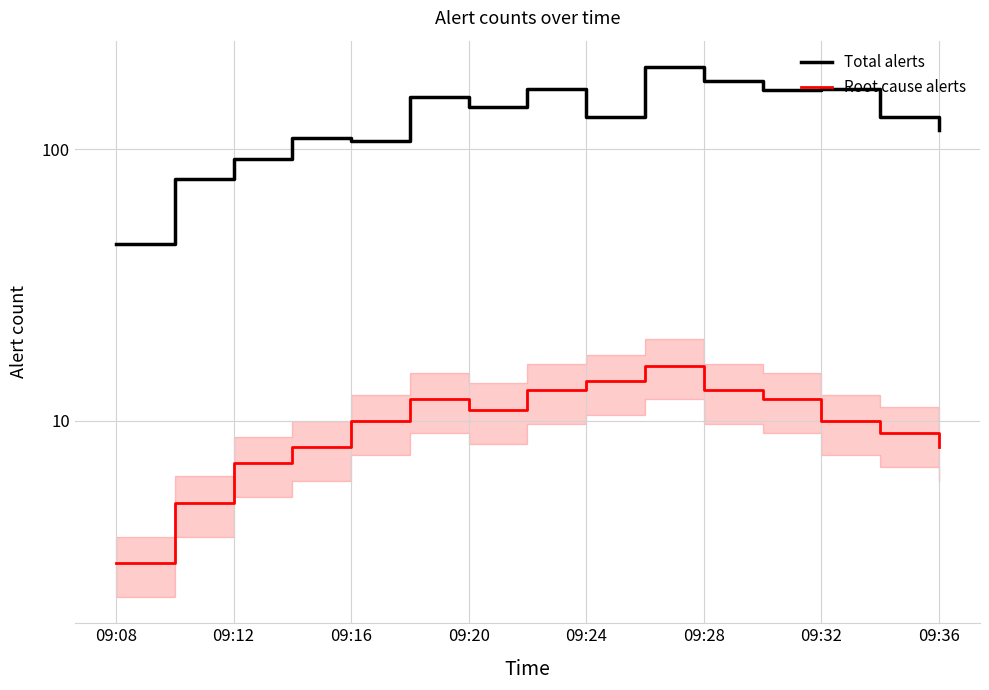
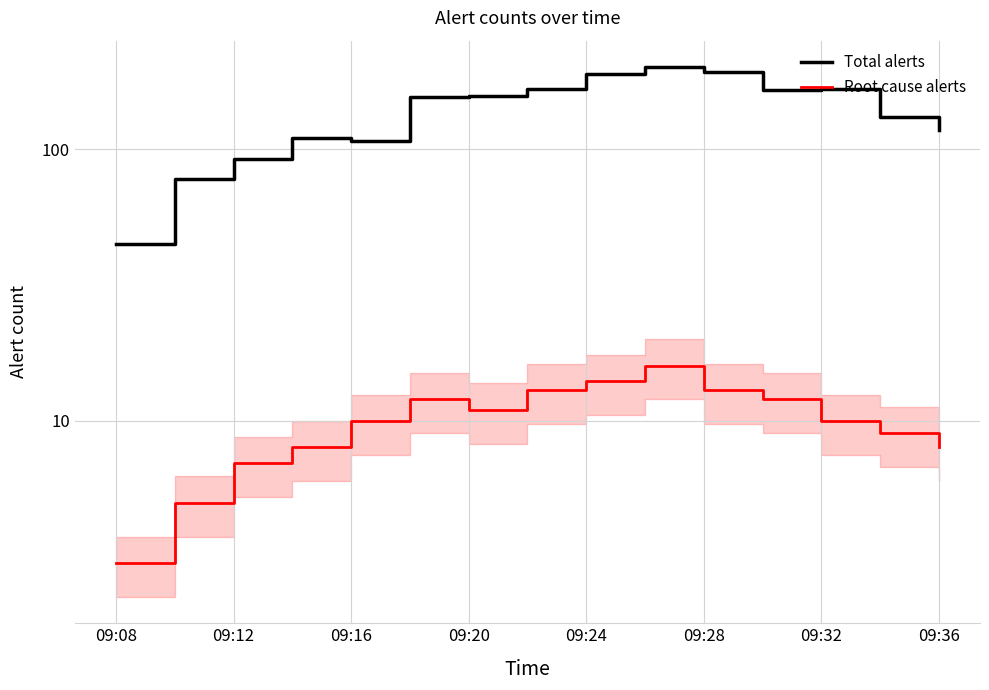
  {
    "Total alerts": {
      "09:08": 45,
      "09:12": 92,
      "09:16": 107,
-     "09:20": 140,
-     "09:24": 130,
-     "09:28": 180,
+     "09:20": 160,
+     "09:24": 190,
+     "09:28": 190,
      "09:32": 170,
      "09:36": 120
    }
  }
